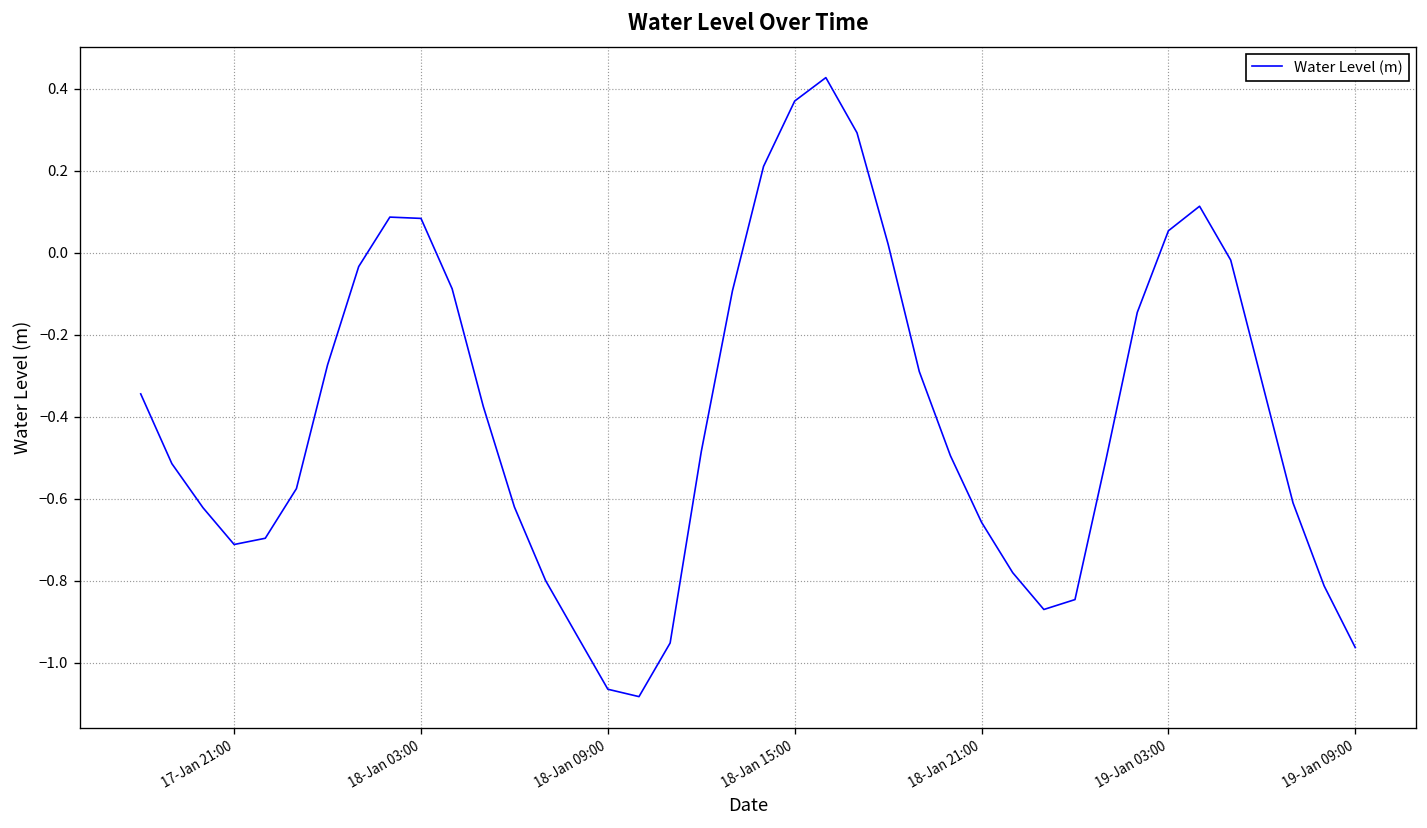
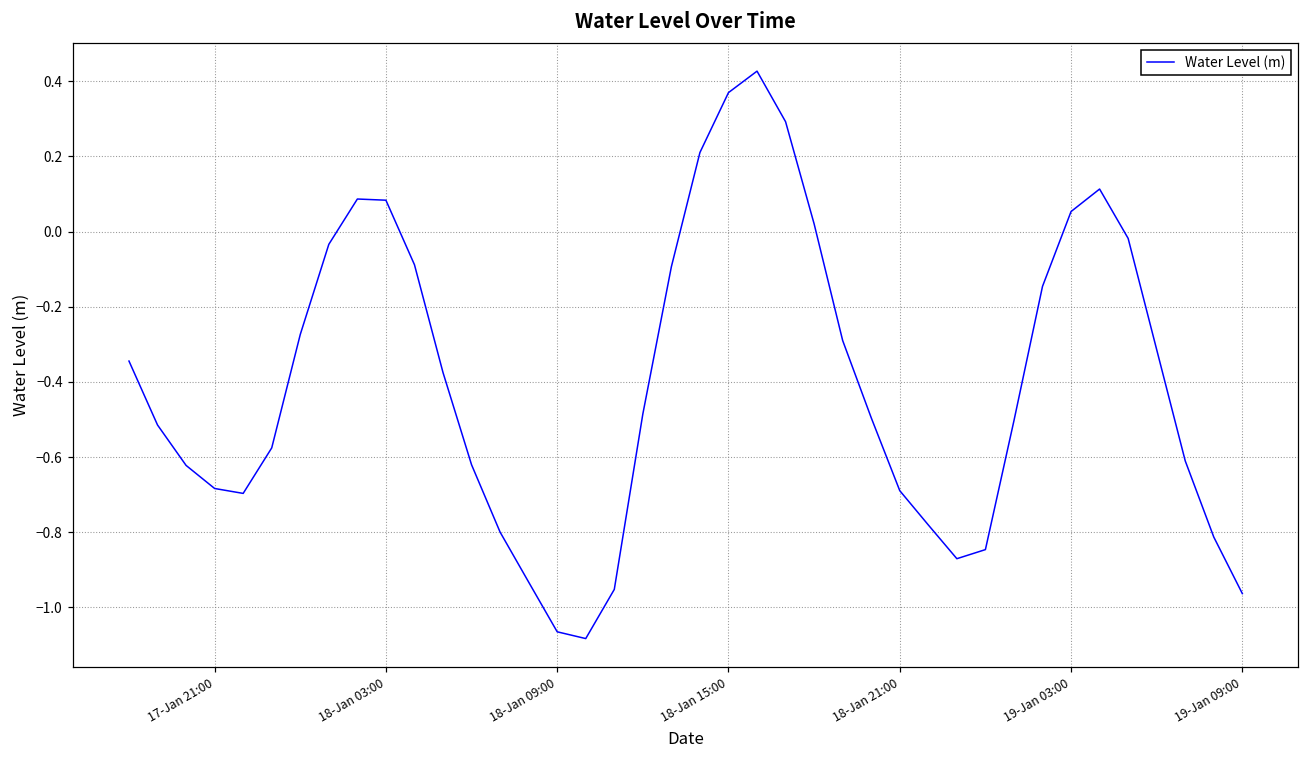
  {
-   "17-Jan 21:00": -0.71,
+   "17-Jan 21:00": -0.68,
    "18-Jan 03:00": 0.08,
    "18-Jan 09:00": -1.06,
    "18-Jan 15:00": 0.37,
-   "18-Jan 21:00": -0.66,
+   "18-Jan 21:00": -0.69,
    "19-Jan 03:00": 0.05,
    "19-Jan 09:00": -0.96
  }
